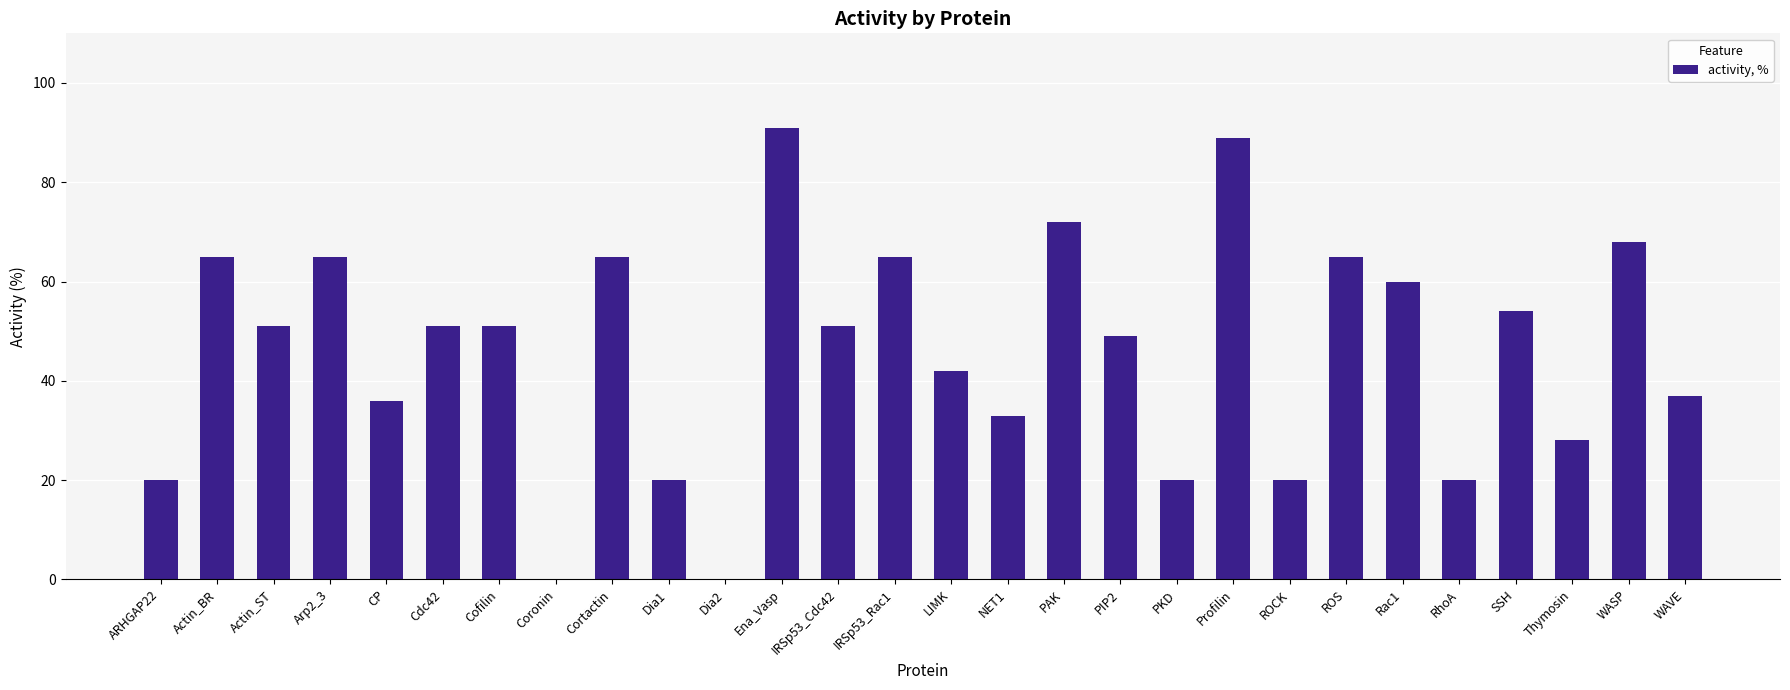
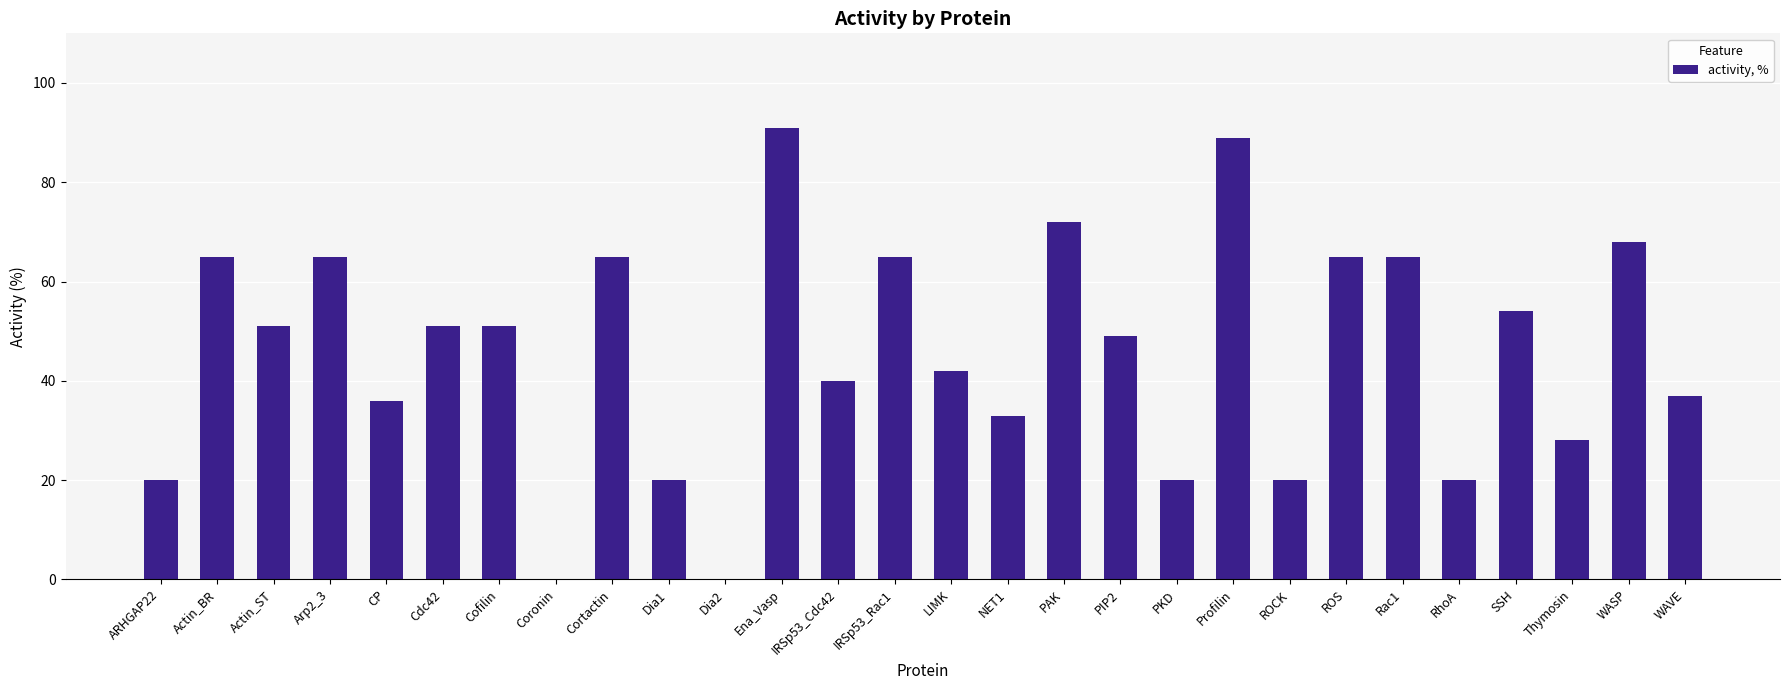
  {
    "ARHGAP22": 20,
    "Actin_BR": 65,
    "Actin_ST": 51,
    "Arp2_3": 65,
    "CP": 36,
    "Cdc42": 51,
    "Cofilin": 51,
    "Coronin": 0,
    "Cortactin": 65,
    "Dia1": 20,
    "Dia2": 0,
    "Ena_Vasp": 91,
-   "IRSp53_Cdc42": 51,
+   "IRSp53_Cdc42": 40,
    "IRSp53_Rac1": 65,
    "LIMK": 42,
    "NET1": 33,
    "PAK": 72,
    "PIP2": 49,
    "PKD": 20,
    "Profilin": 89,
    "ROCK": 20,
    "ROS": 65,
-   "Rac1": 60,
+   "Rac1": 65,
    "RhoA": 20,
    "SSH": 54,
    "Thymosin": 28,
    "WASP": 68,
    "WAVE": 37
  }
